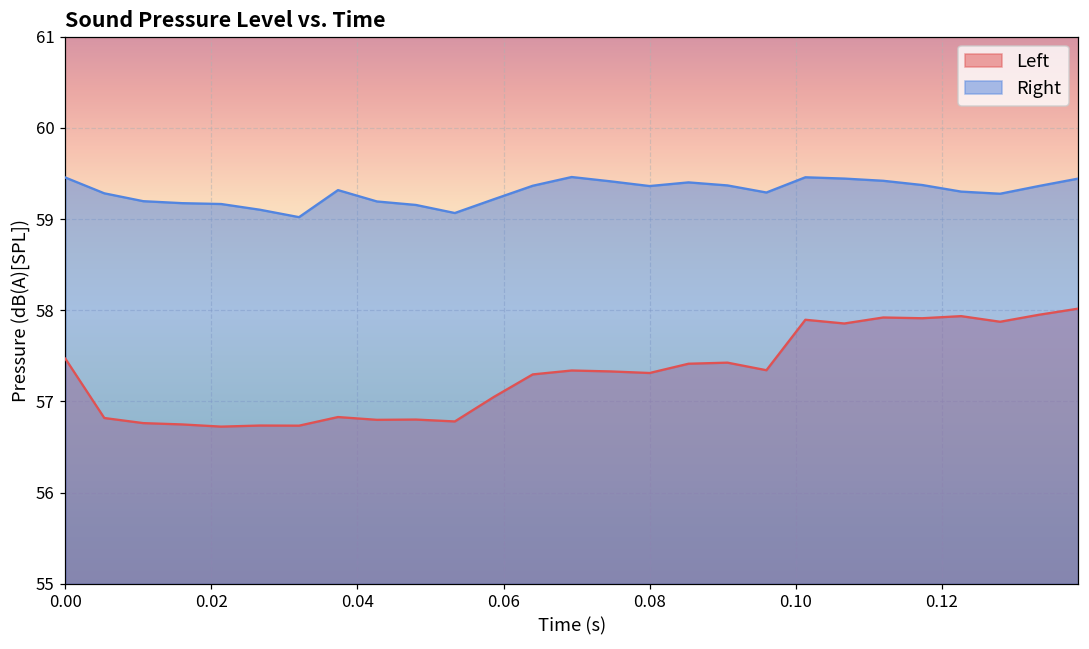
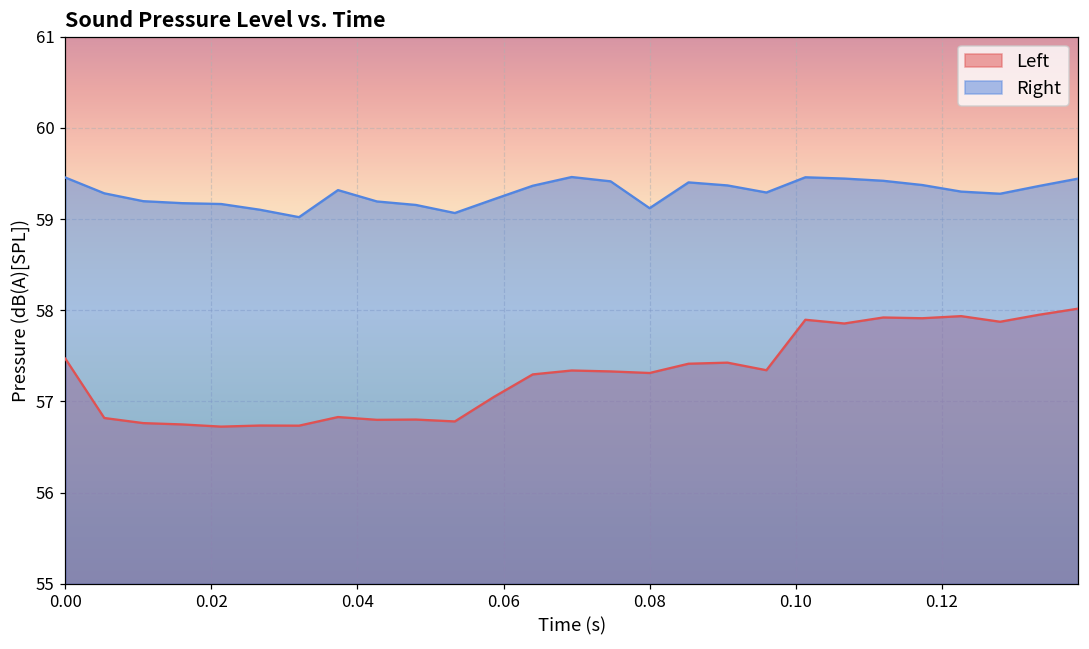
  {
    "Left": {
      "0.00": 57.5,
      "0.08": 57.3
    },
    "Right": {
      "0.00": 59.5,
-     "0.08": 59.4
+     "0.08": 59.1
    }
  }
